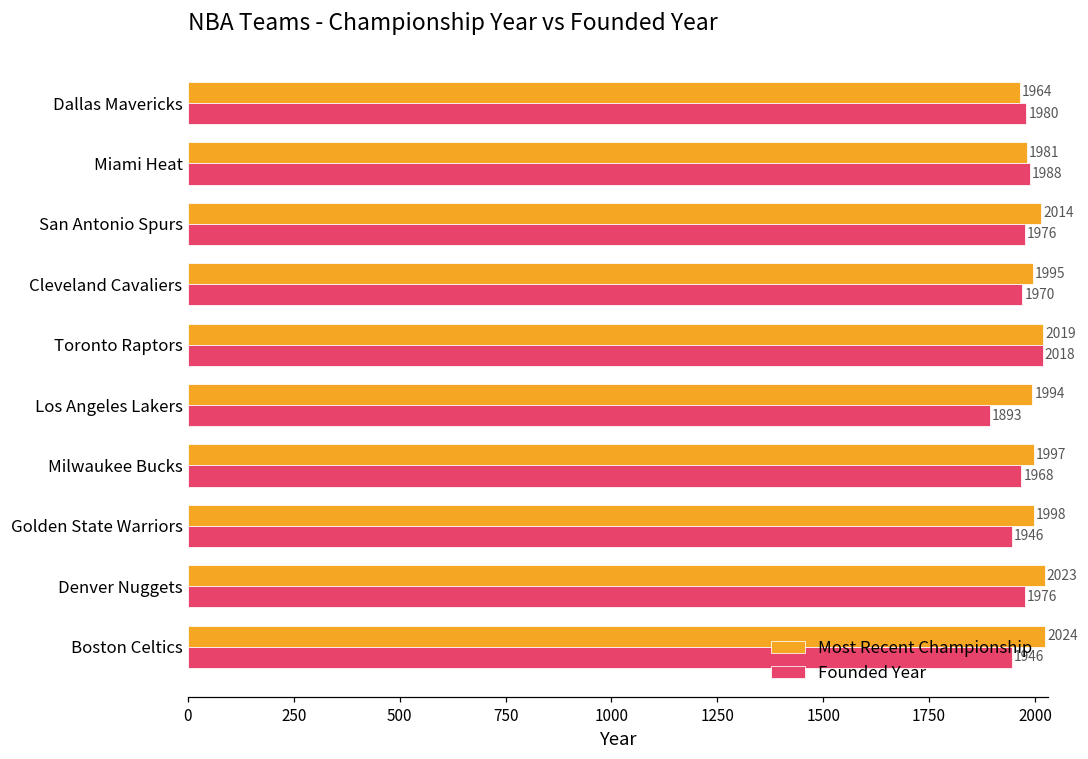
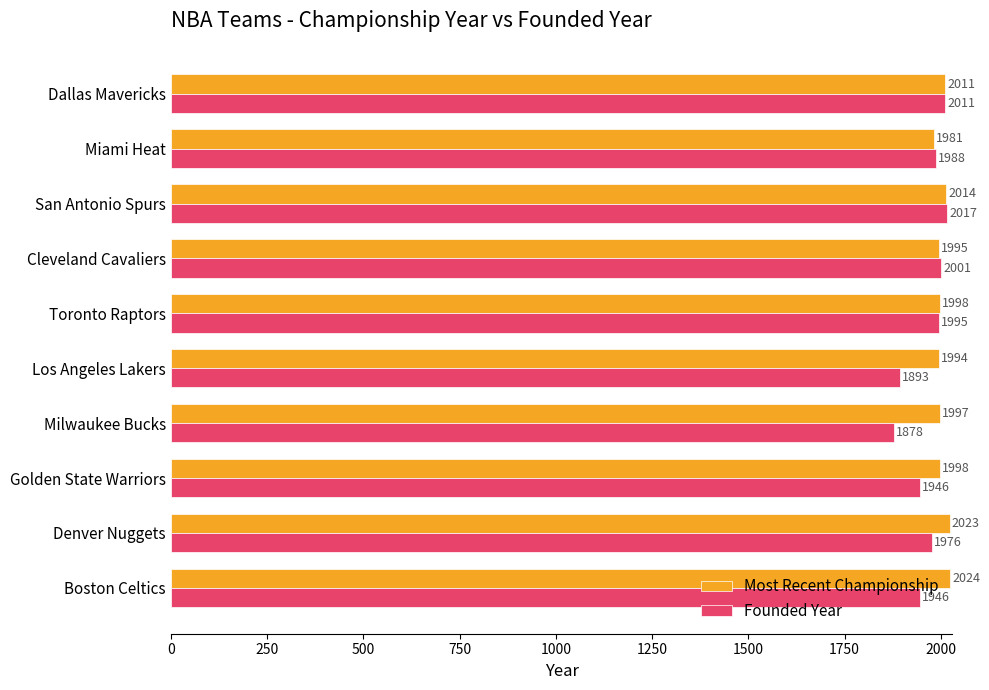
  {
    "Most Recent Championship": {
-     "Dallas Mavericks": 1964,
+     "Dallas Mavericks": 2011,
      "Miami Heat": 1981,
      "San Antonio Spurs": 2014,
      "Cleveland Cavaliers": 1995,
-     "Toronto Raptors": 2019,
+     "Toronto Raptors": 1998,
      "Los Angeles Lakers": 1994,
      "Milwaukee Bucks": 1997,
      "Golden State Warriors": 1998,
      "Denver Nuggets": 2023,
      "Boston Celtics": 2024
    },
    "Founded Year": {
-     "Dallas Mavericks": 1980,
+     "Dallas Mavericks": 2011,
      "Miami Heat": 1988,
-     "San Antonio Spurs": 1976,
-     "Cleveland Cavaliers": 1970,
-     "Toronto Raptors": 2018,
+     "San Antonio Spurs": 2017,
+     "Cleveland Cavaliers": 2001,
+     "Toronto Raptors": 1995,
      "Los Angeles Lakers": 1893,
-     "Milwaukee Bucks": 1968,
+     "Milwaukee Bucks": 1878,
      "Golden State Warriors": 1946,
      "Denver Nuggets": 1976,
      "Boston Celtics": 1946
    }
  }
